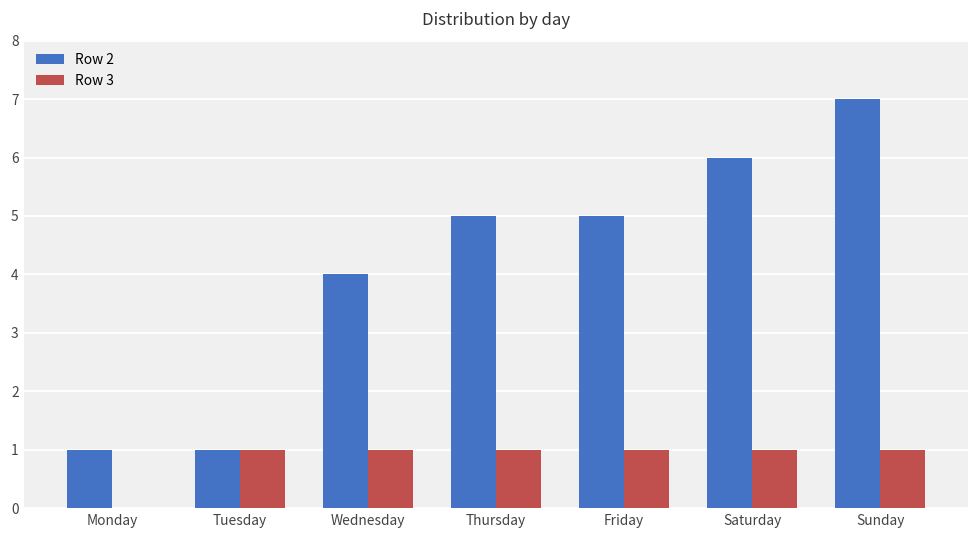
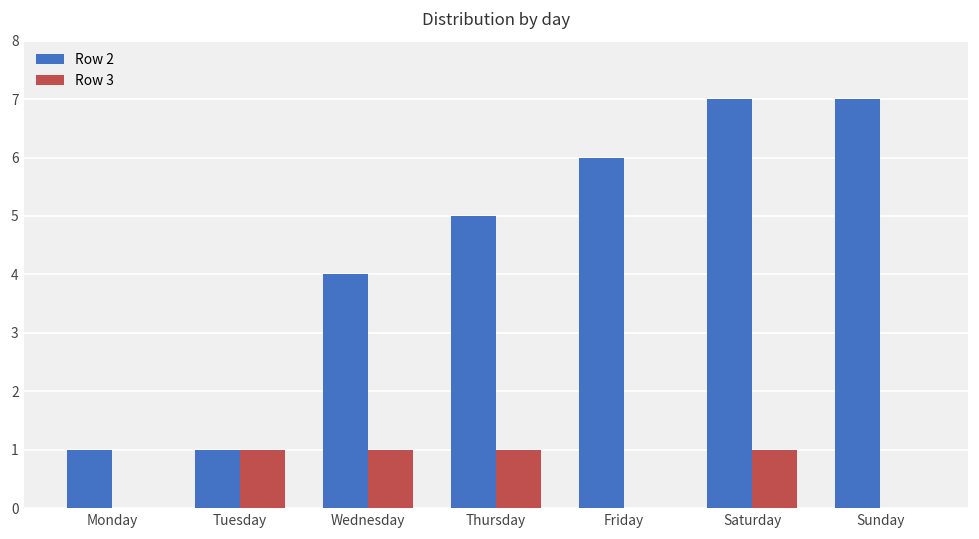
  {
    "Row 2": {
      "Monday": 1,
      "Tuesday": 1,
      "Wednesday": 4,
      "Thursday": 5,
-     "Friday": 5,
-     "Saturday": 6,
+     "Friday": 6,
+     "Saturday": 7,
      "Sunday": 7
    },
    "Row 3": {
      "Monday": 0,
      "Tuesday": 1,
      "Wednesday": 1,
      "Thursday": 1,
-     "Friday": 1,
+     "Friday": 0,
      "Saturday": 1,
-     "Sunday": 1
+     "Sunday": 0
    }
  }
